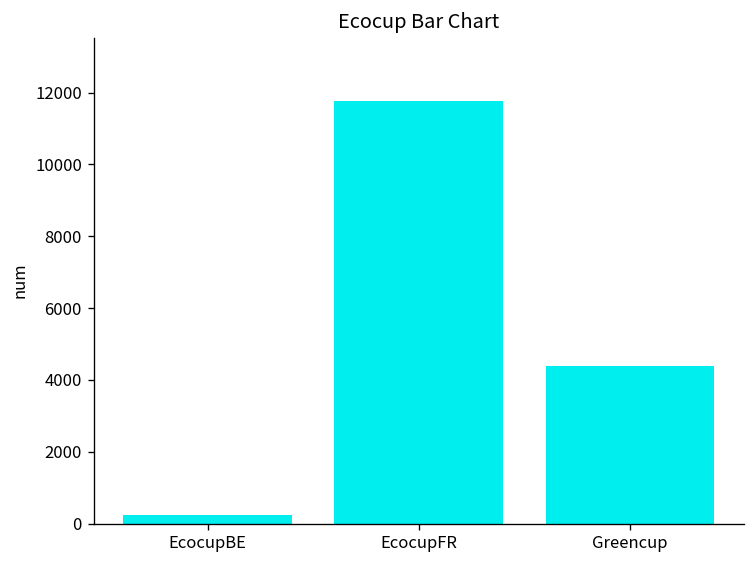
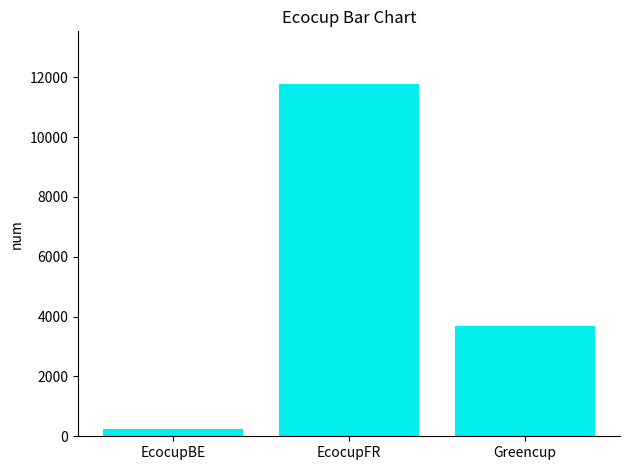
  {
    "EcocupBE": 200,
    "EcocupFR": 11800,
-   "Greencup": 4400
+   "Greencup": 3700
  }
